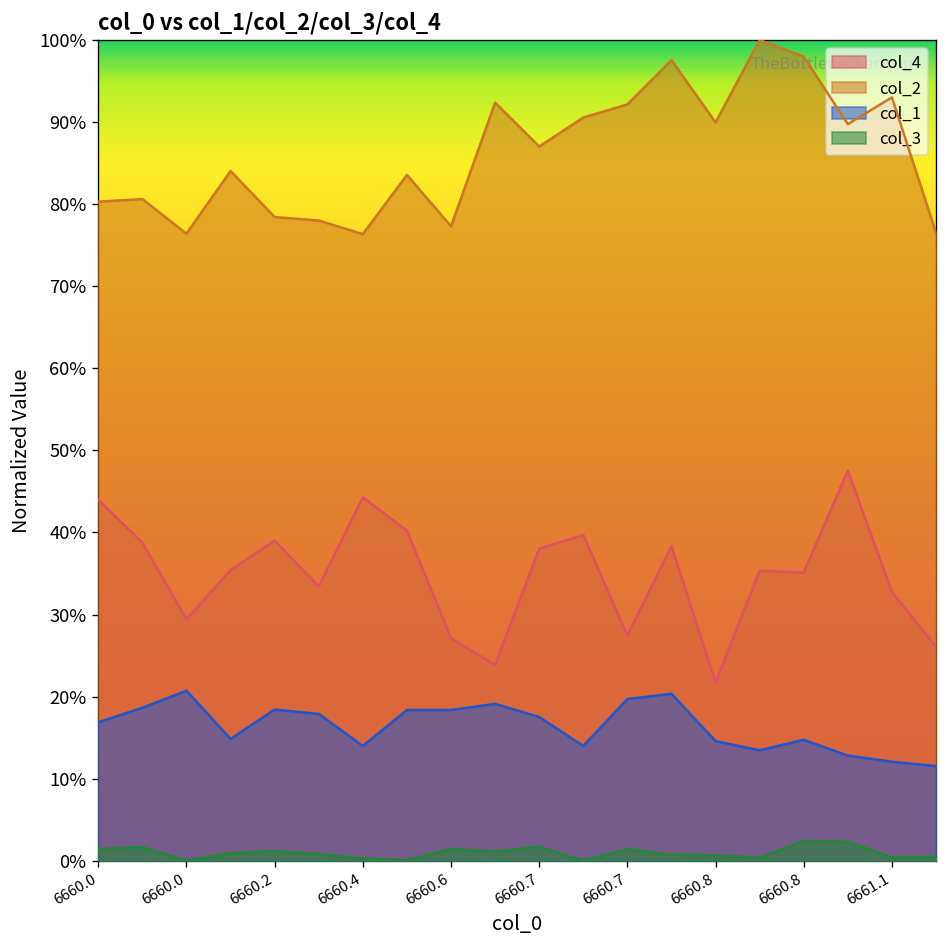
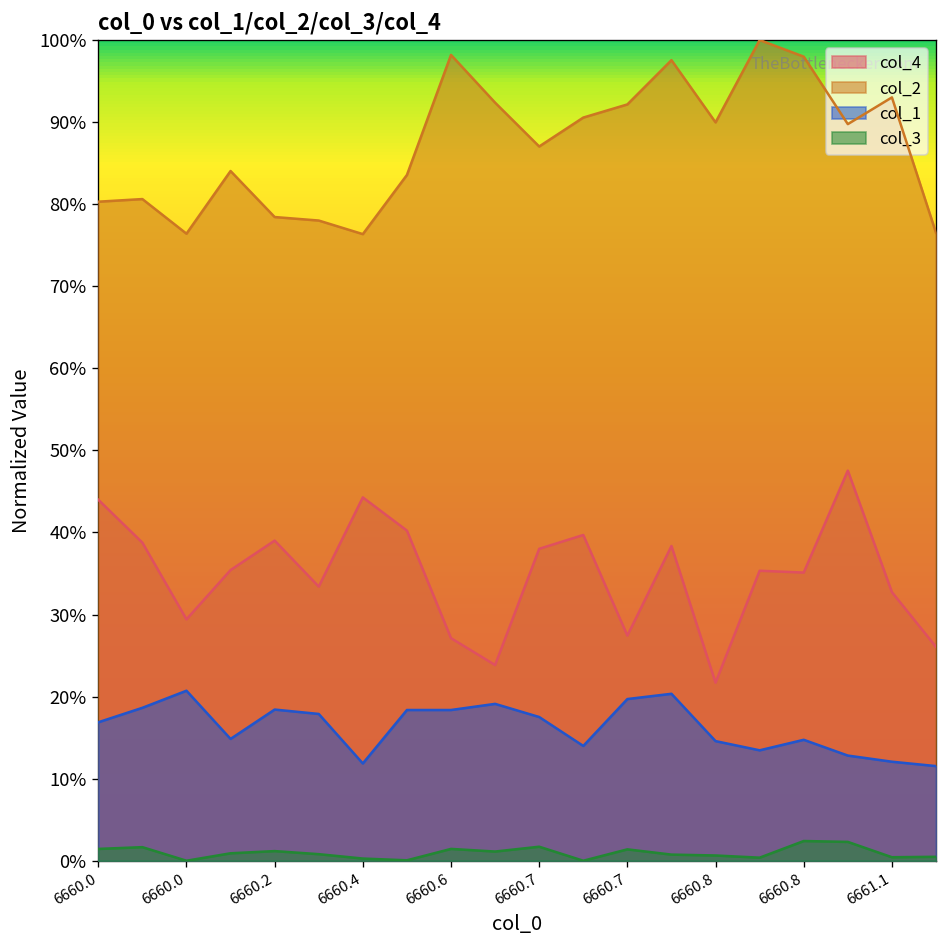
  {
    "col_4": {
      "6660.2": "39%",
      "6660.4": "44%",
      "6660.6": "27%",
      "6661.1": "33%"
    },
    "col_2": {
      "6660.2": "78%",
      "6660.4": "76%",
-     "6660.6": "77%"
+     "6660.6": "98%"
    },
    "col_1": {
      "6660.2": "18%",
-     "6660.4": "14%",
+     "6660.4": "12%",
      "6660.6": "18%",
      "6661.1": "12%"
    },
    "col_3": {
      "6660.2": "1%",
      "6660.4": "0%",
      "6660.6": "1%",
      "6661.1": "0%"
    }
  }
